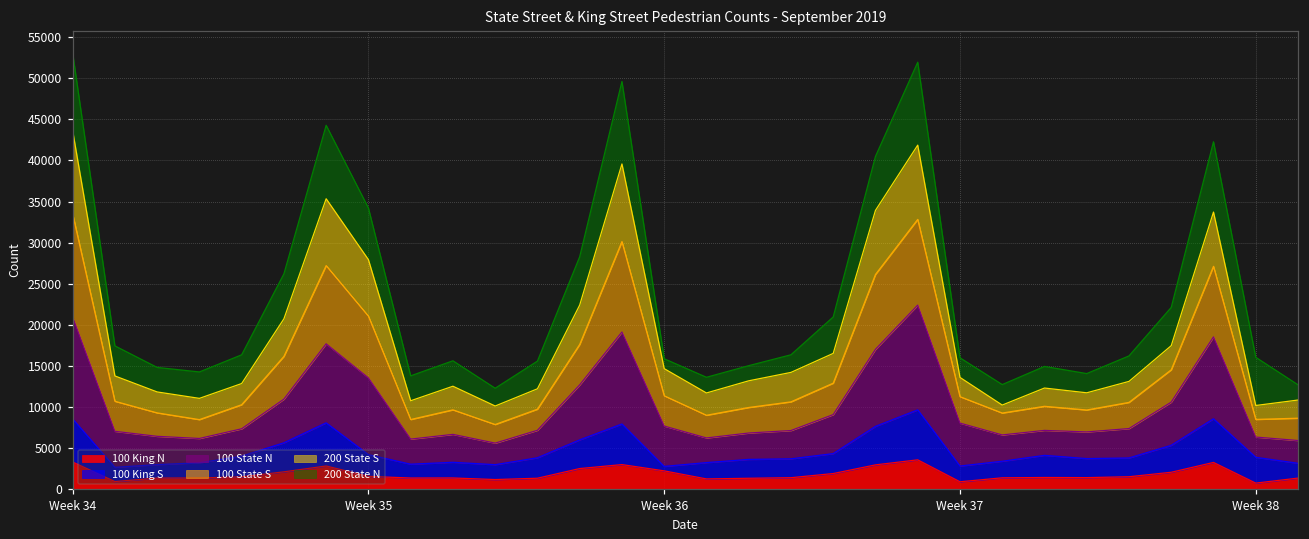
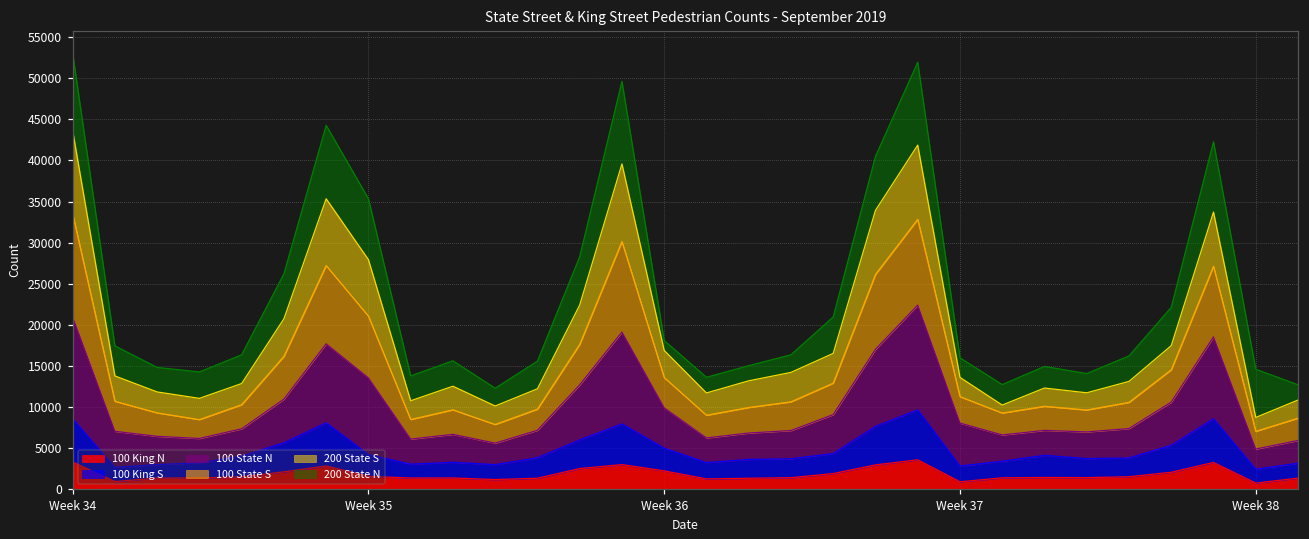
  {
    "100 King N": {
      "Week 34": 3000,
      "Week 36": 2000,
      "Week 37": 1000,
      "Week 38": 1000
    },
    "100 King S": {
      "Week 34": 5000,
-     "Week 36": 1000,
+     "Week 36": 3000,
      "Week 37": 2000,
-     "Week 38": 3000
+     "Week 38": 2000
    },
    "100 State N": {
      "Week 34": 12000,
      "Week 35": 9000,
      "Week 36": 5000,
      "Week 37": 5000,
      "Week 38": 2000
    },
    "200 State N": {
      "Week 34": 9000,
-     "Week 35": 6000,
+     "Week 35": 7000,
      "Week 36": 1000,
      "Week 37": 2000,
      "Week 38": 6000
    }
  }
